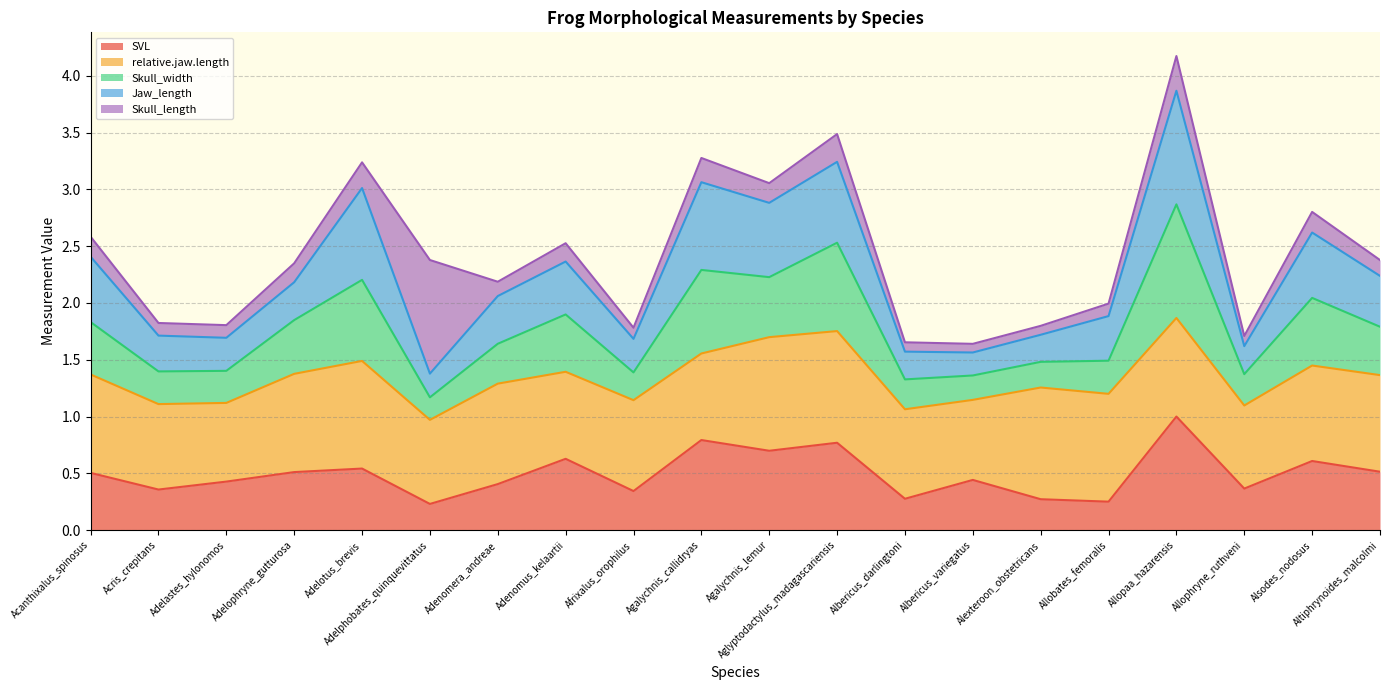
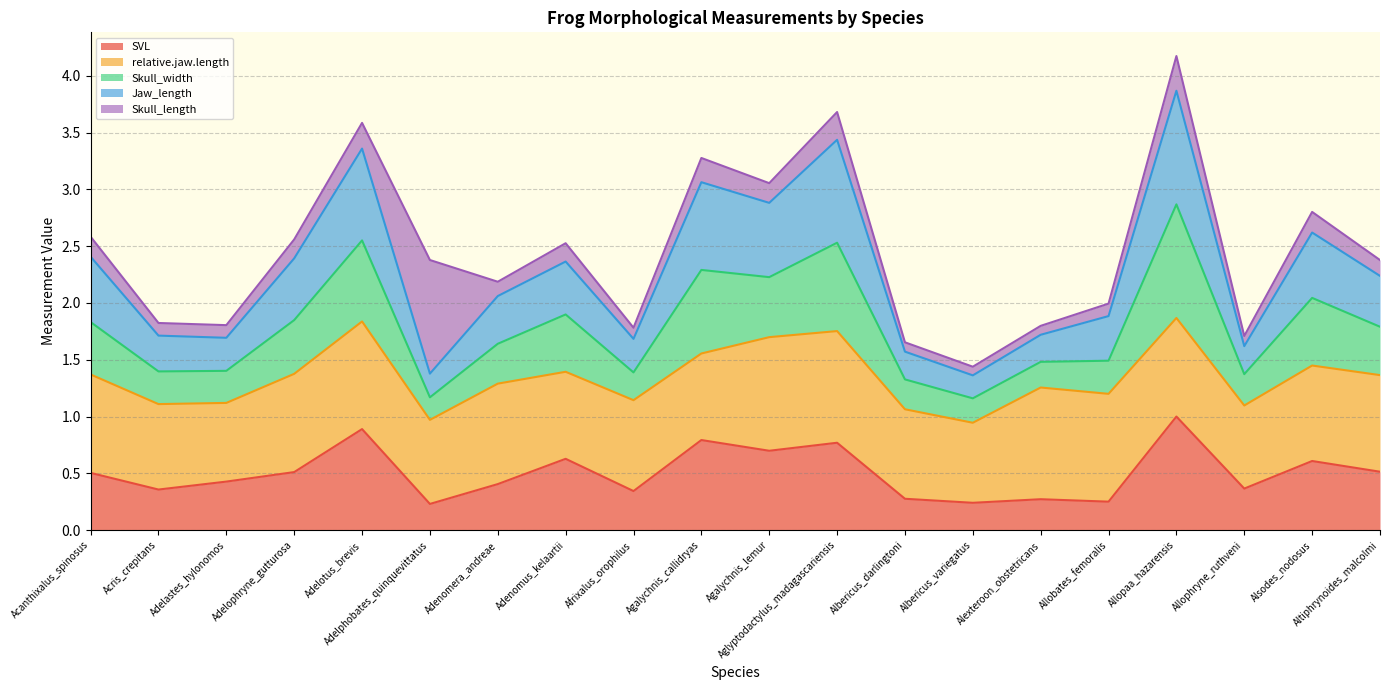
  {
    "SVL": {
      "Acanthixalus_spinosus": 0.50,
      "Acris_crepitans": 0.36,
      "Adelastes_hylonomos": 0.43,
      "Adelophryne_gutturosa": 0.51,
-     "Adelotus_brevis": 0.54,
+     "Adelotus_brevis": 0.89,
      "Adelphobates_quinquevittatus": 0.23,
      "Adenomera_andreae": 0.41,
      "Adenomus_kelaartii": 0.63,
      "Afrixalus_orophilus": 0.34,
      "Agalychnis_callidryas": 0.79,
      "Agalychnis_lemur": 0.70,
      "Aglyptodactylus_madagascariensis": 0.77,
      "Albericus_darlingtoni": 0.28,
-     "Albericus_variegatus": 0.44,
+     "Albericus_variegatus": 0.24,
      "Alexteroon_obstetricans": 0.27,
      "Allobates_femoralis": 0.25,
      "Allopaa_hazarensis": 1.00,
      "Allophryne_ruthveni": 0.37,
      "Alsodes_nodosus": 0.61,
      "Altiphrynoides_malcolmi": 0.51
    },
    "relative.jaw.length": {
      "Acanthixalus_spinosus": 0.87,
      "Acris_crepitans": 0.75,
      "Adelastes_hylonomos": 0.69,
      "Adelophryne_gutturosa": 0.86,
      "Adelotus_brevis": 0.95,
      "Adelphobates_quinquevittatus": 0.74,
      "Adenomera_andreae": 0.88,
      "Adenomus_kelaartii": 0.77,
      "Afrixalus_orophilus": 0.80,
      "Agalychnis_callidryas": 0.76,
      "Agalychnis_lemur": 1.00,
      "Aglyptodactylus_madagascariensis": 0.98,
      "Albericus_darlingtoni": 0.79,
      "Albericus_variegatus": 0.70,
      "Alexteroon_obstetricans": 0.98,
      "Allobates_femoralis": 0.95,
      "Allopaa_hazarensis": 0.87,
      "Allophryne_ruthveni": 0.73,
      "Alsodes_nodosus": 0.84,
      "Altiphrynoides_malcolmi": 0.85
    },
    "Skull_width": {
      "Acanthixalus_spinosus": 0.46,
      "Acris_crepitans": 0.29,
      "Adelastes_hylonomos": 0.28,
      "Adelophryne_gutturosa": 0.47,
      "Adelotus_brevis": 0.71,
      "Adelphobates_quinquevittatus": 0.20,
      "Adenomera_andreae": 0.35,
      "Adenomus_kelaartii": 0.50,
      "Afrixalus_orophilus": 0.24,
      "Agalychnis_callidryas": 0.74,
      "Agalychnis_lemur": 0.53,
      "Aglyptodactylus_madagascariensis": 0.78,
      "Albericus_darlingtoni": 0.26,
      "Albericus_variegatus": 0.21,
      "Alexteroon_obstetricans": 0.23,
      "Allobates_femoralis": 0.29,
      "Allopaa_hazarensis": 1.00,
      "Allophryne_ruthveni": 0.28,
      "Alsodes_nodosus": 0.60,
      "Altiphrynoides_malcolmi": 0.43
    },
    "Jaw_length": {
      "Acanthixalus_spinosus": 0.58,
      "Acris_crepitans": 0.32,
      "Adelastes_hylonomos": 0.29,
-     "Adelophryne_gutturosa": 0.33,
+     "Adelophryne_gutturosa": 0.54,
      "Adelotus_brevis": 0.81,
      "Adelphobates_quinquevittatus": 0.21,
      "Adenomera_andreae": 0.42,
      "Adenomus_kelaartii": 0.47,
      "Afrixalus_orophilus": 0.30,
      "Agalychnis_callidryas": 0.77,
      "Agalychnis_lemur": 0.65,
-     "Aglyptodactylus_madagascariensis": 0.71,
+     "Aglyptodactylus_madagascariensis": 0.91,
      "Albericus_darlingtoni": 0.24,
      "Albericus_variegatus": 0.20,
      "Alexteroon_obstetricans": 0.24,
      "Allobates_femoralis": 0.39,
      "Allopaa_hazarensis": 1.00,
      "Allophryne_ruthveni": 0.25,
      "Alsodes_nodosus": 0.58,
      "Altiphrynoides_malcolmi": 0.45
    },
    "Skull_length": {
      "Acanthixalus_spinosus": 0.18,
      "Acris_crepitans": 0.11,
      "Adelastes_hylonomos": 0.11,
      "Adelophryne_gutturosa": 0.17,
      "Adelotus_brevis": 0.23,
      "Adelphobates_quinquevittatus": 1.00,
      "Adenomera_andreae": 0.13,
      "Adenomus_kelaartii": 0.16,
      "Afrixalus_orophilus": 0.10,
      "Agalychnis_callidryas": 0.21,
      "Agalychnis_lemur": 0.17,
      "Aglyptodactylus_madagascariensis": 0.24,
      "Albericus_darlingtoni": 0.08,
      "Albericus_variegatus": 0.08,
      "Alexteroon_obstetricans": 0.08,
      "Allobates_femoralis": 0.11,
      "Allopaa_hazarensis": 0.31,
      "Allophryne_ruthveni": 0.09,
      "Alsodes_nodosus": 0.18,
      "Altiphrynoides_malcolmi": 0.14
    }
  }
